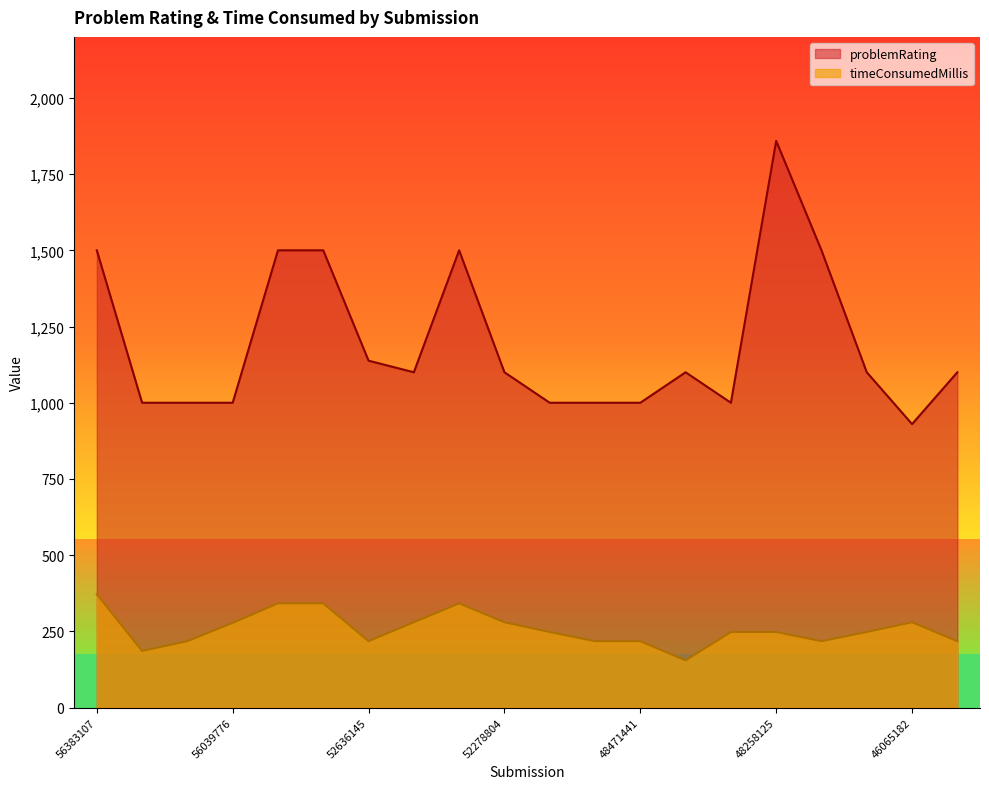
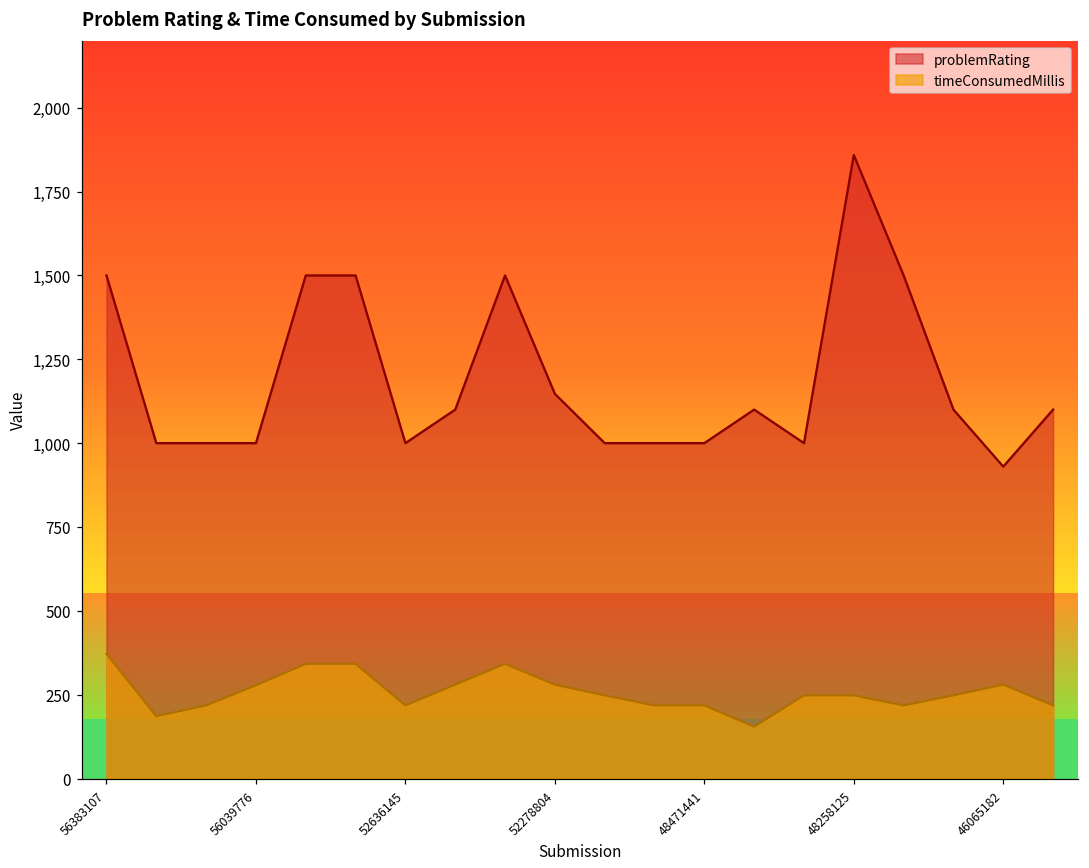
  {
    "problemRating": {
      "56383107": "1,500",
      "56039776": "1,000",
-     "52636145": "1,140",
-     "52278804": "1,100",
+     "52636145": "1,000",
+     "52278804": "1,150",
      "48471441": "1,000",
      "48258125": "1,860",
      "46065182": "930"
    }
  }
